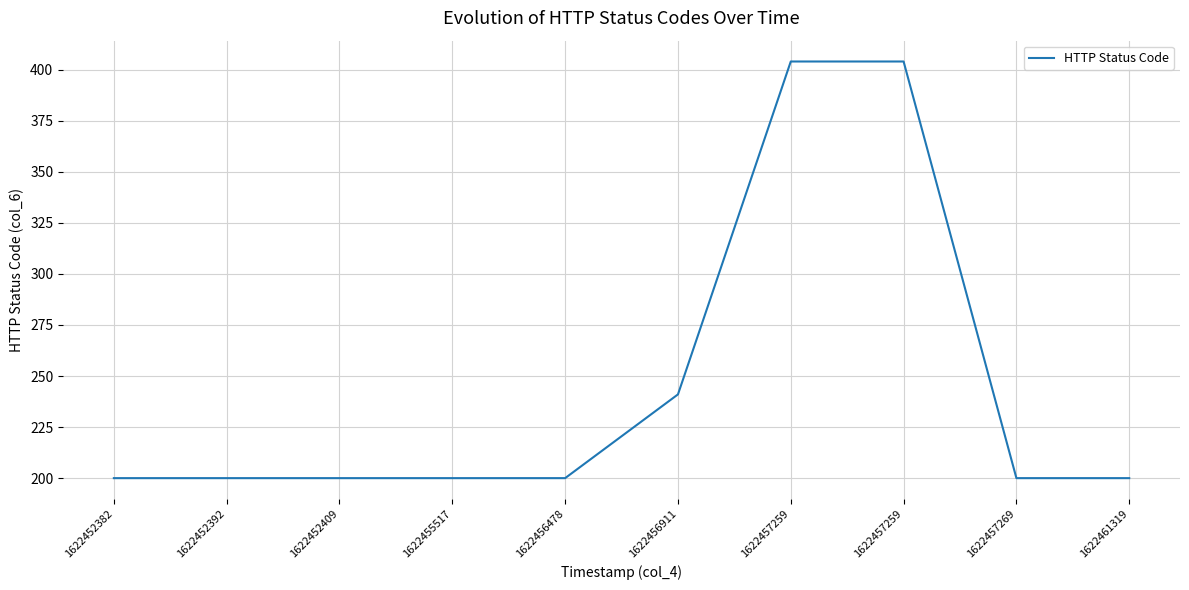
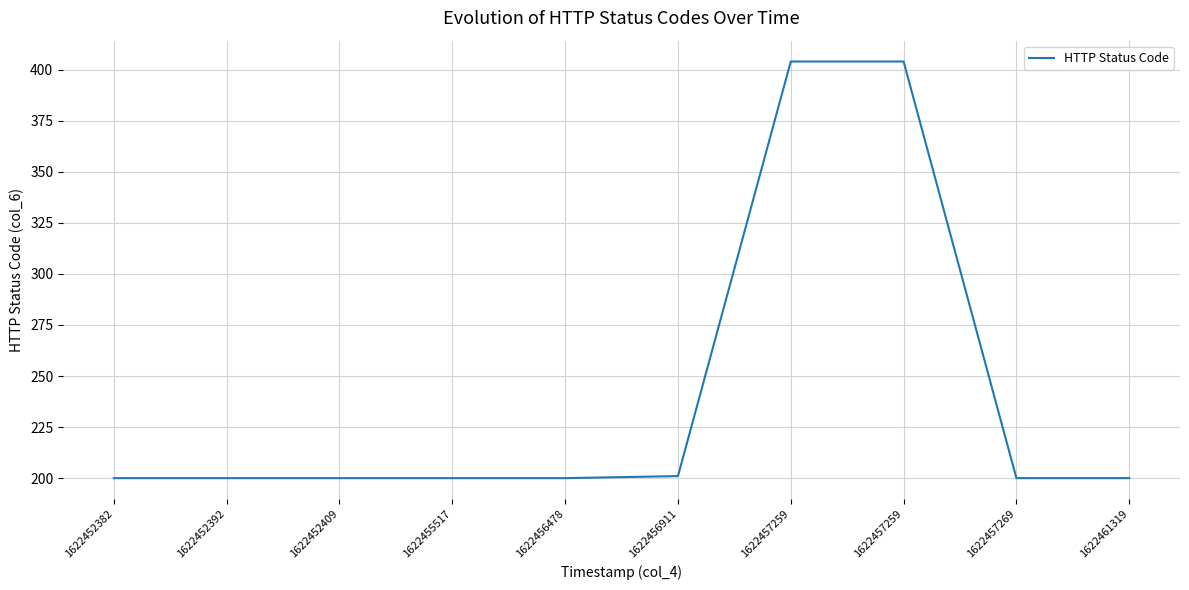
  {
    "1622452382": 200,
    "1622452392": 200,
    "1622452409": 200,
    "1622455517": 200,
    "1622456478": 200,
-   "1622456911": 241,
+   "1622456911": 201,
    "1622457269": 200,
    "1622461319": 200
  }
